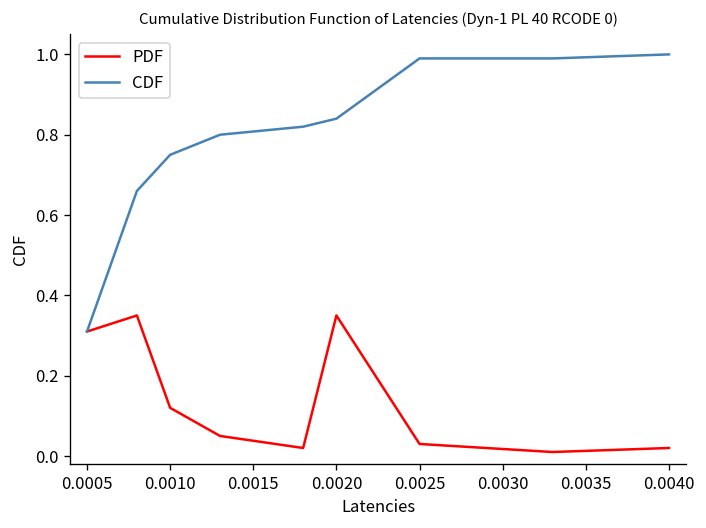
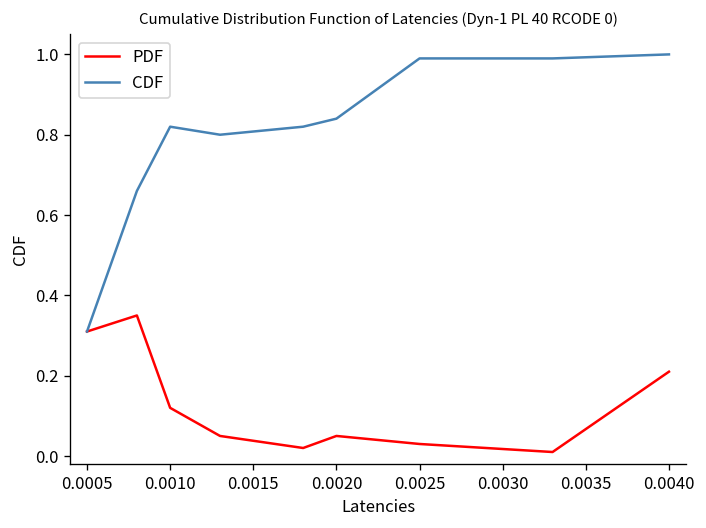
  {
    "PDF": {
      "0.0010": 0.12,
-     "0.0020": 0.35,
+     "0.0020": 0.05,
      "0.0025": 0.03,
-     "0.0040": 0.02
+     "0.0040": 0.21
    },
    "CDF": {
-     "0.0010": 0.75,
+     "0.0010": 0.82,
      "0.0020": 0.84,
      "0.0025": 0.99,
      "0.0040": 1.00
    }
  }
